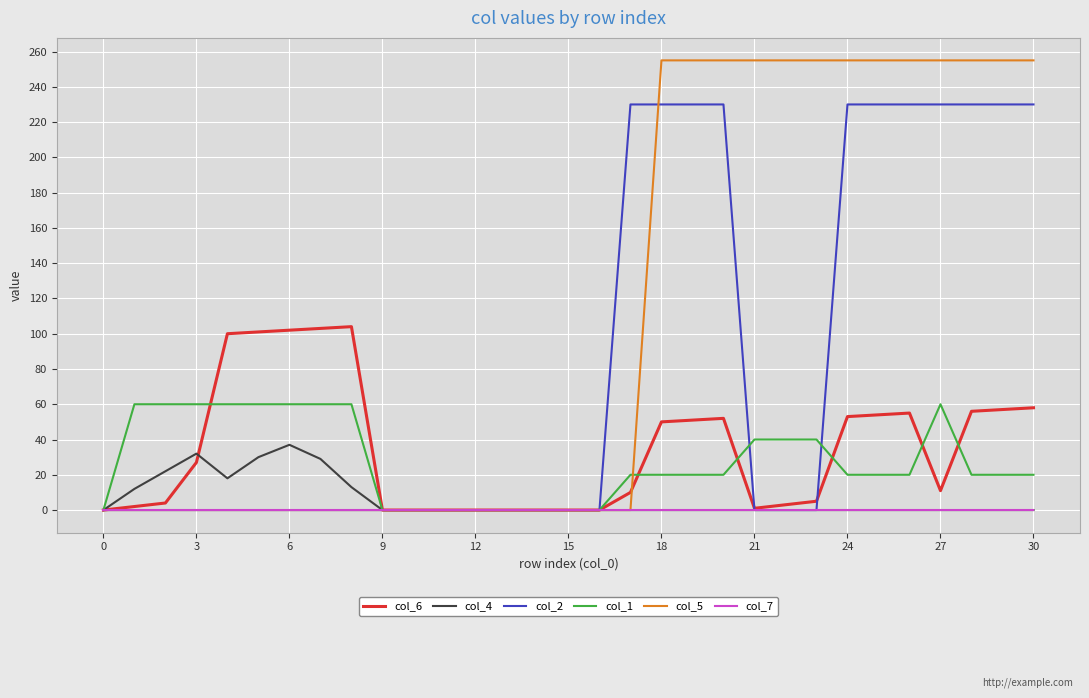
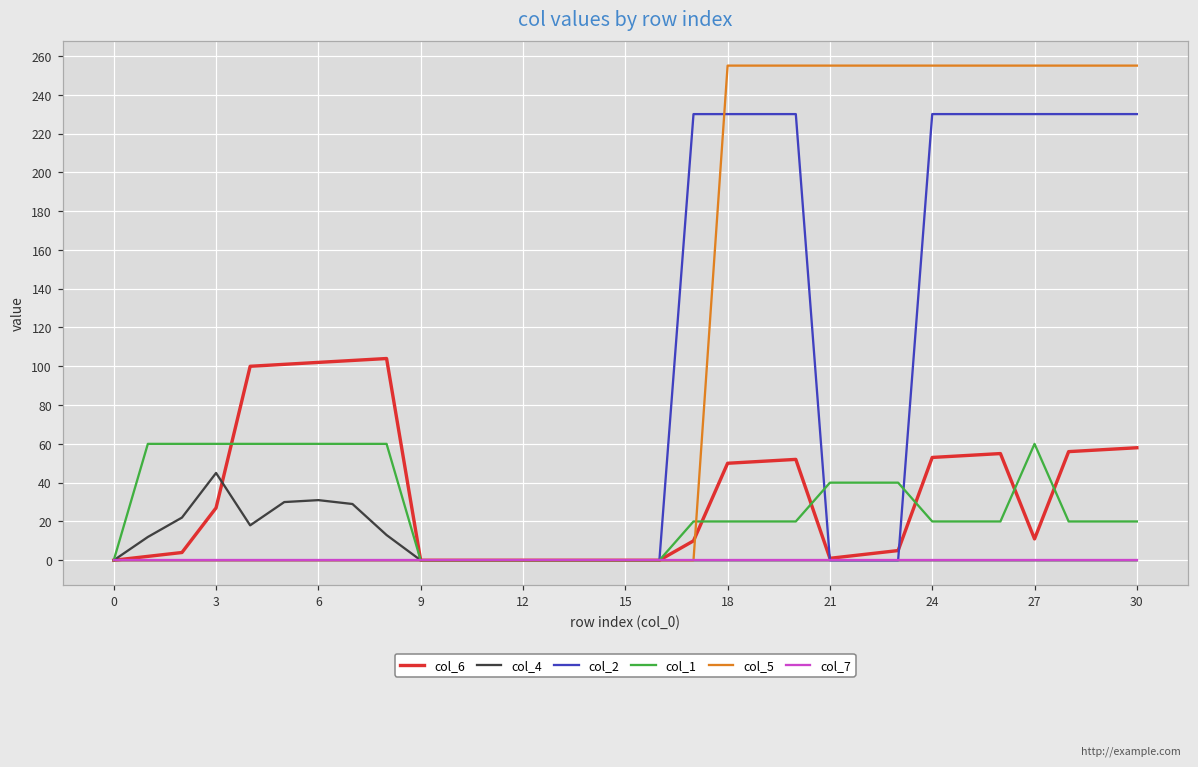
  {
    "col_6": {
      "3": 27,
      "6": 102,
      "18": 50,
      "24": 53,
      "27": 11,
      "30": 58
    },
    "col_4": {
-     "3": 32,
-     "6": 37
+     "3": 45,
+     "6": 31
    },
    "col_2": {
      "18": 230,
      "24": 230,
      "27": 230,
      "30": 230
    },
    "col_1": {
      "3": 60,
      "6": 60,
      "18": 20,
      "21": 40,
      "24": 20,
      "27": 60,
      "30": 20
    },
    "col_5": {
      "18": 255,
      "21": 255,
      "24": 255,
      "27": 255,
      "30": 255
    }
  }
